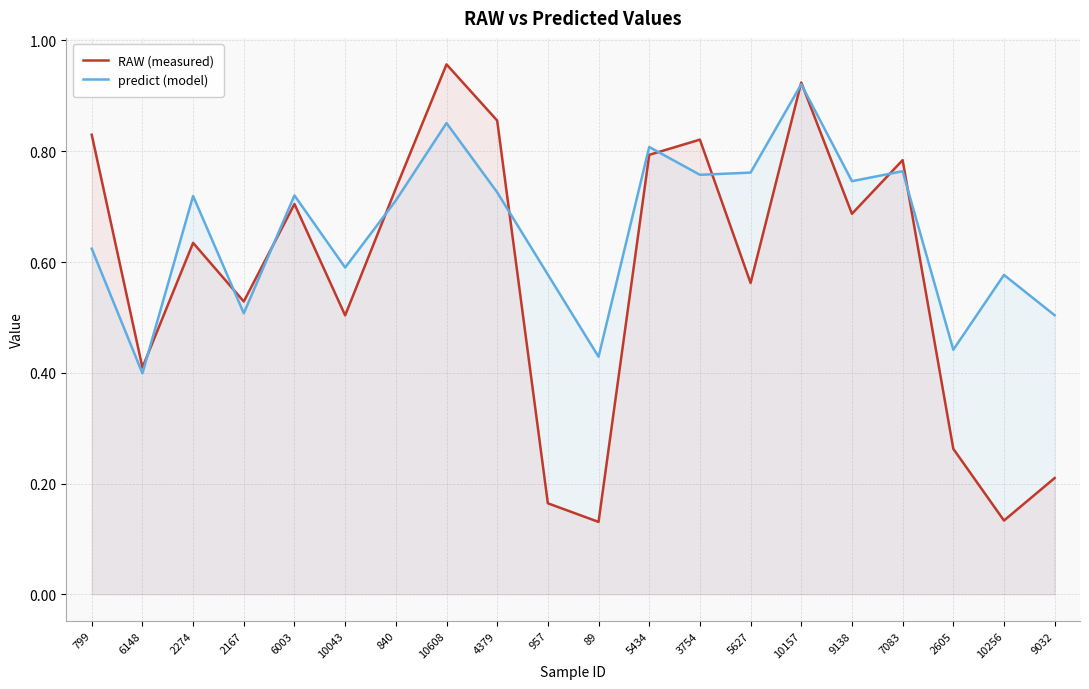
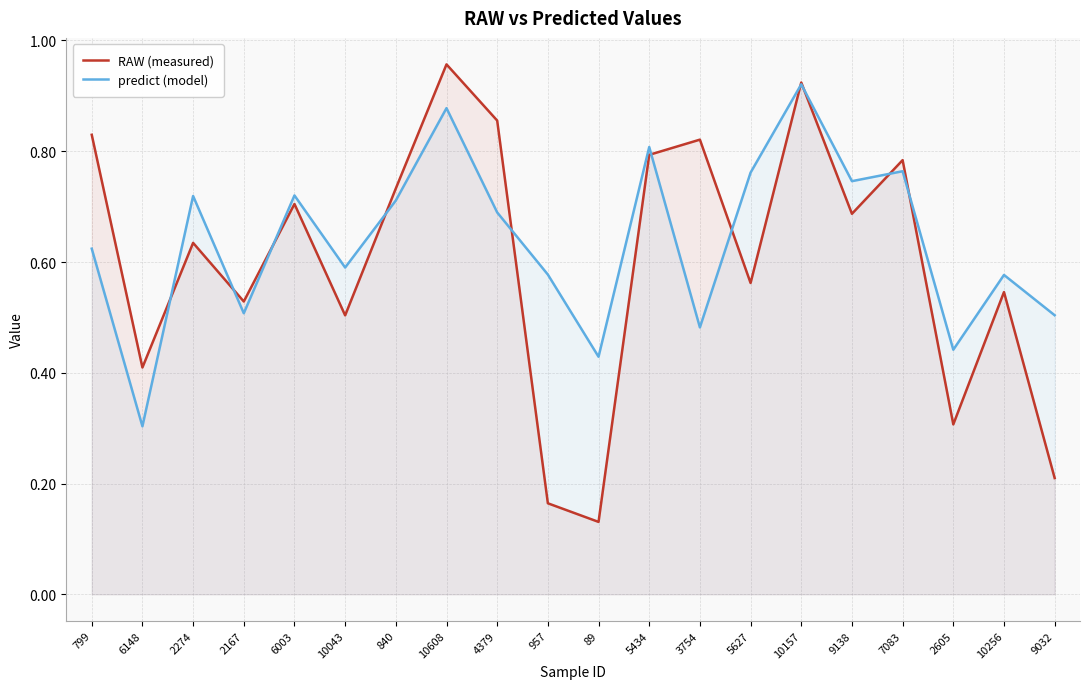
  {
    "RAW (measured)": {
      "799": 0.83,
      "6148": 0.41,
      "2274": 0.63,
      "2167": 0.53,
      "6003": 0.70,
      "10043": 0.50,
      "840": 0.73,
      "10608": 0.96,
      "4379": 0.86,
      "957": 0.16,
      "89": 0.13,
      "5434": 0.79,
      "3754": 0.82,
      "5627": 0.56,
      "9138": 0.69,
      "7083": 0.78,
-     "2605": 0.26,
-     "10256": 0.13,
+     "2605": 0.31,
+     "10256": 0.55,
      "9032": 0.21
    },
    "predict (model)": {
      "799": 0.62,
-     "6148": 0.40,
+     "6148": 0.30,
      "2274": 0.72,
      "2167": 0.51,
      "6003": 0.72,
      "10043": 0.59,
      "840": 0.71,
-     "10608": 0.85,
-     "4379": 0.73,
+     "10608": 0.88,
+     "4379": 0.69,
      "957": 0.58,
      "89": 0.43,
      "5434": 0.81,
-     "3754": 0.76,
+     "3754": 0.48,
      "5627": 0.76,
      "9138": 0.75,
      "7083": 0.76,
      "2605": 0.44,
      "10256": 0.58,
      "9032": 0.50
    }
  }
